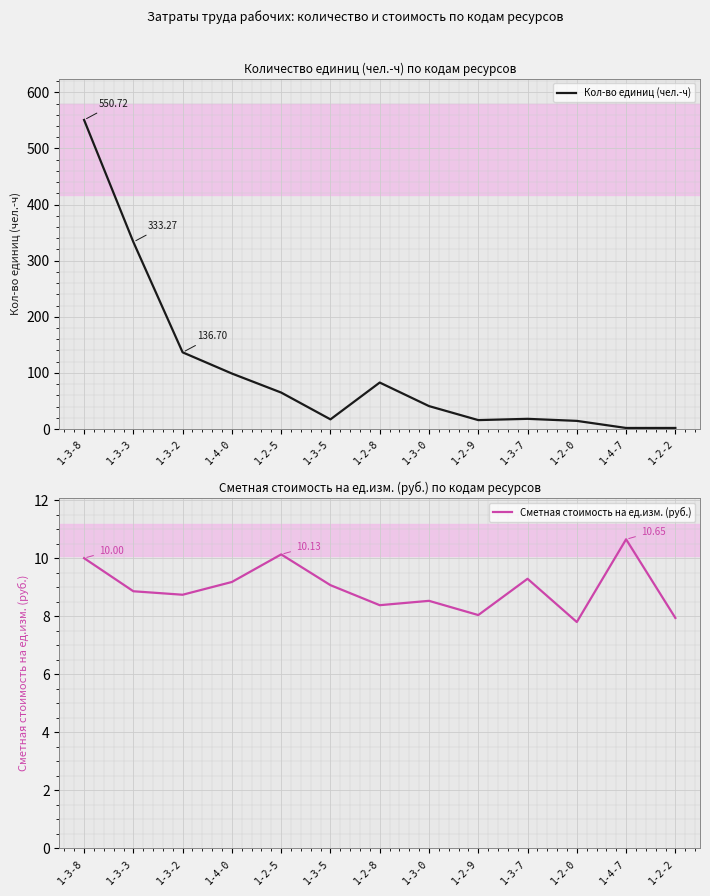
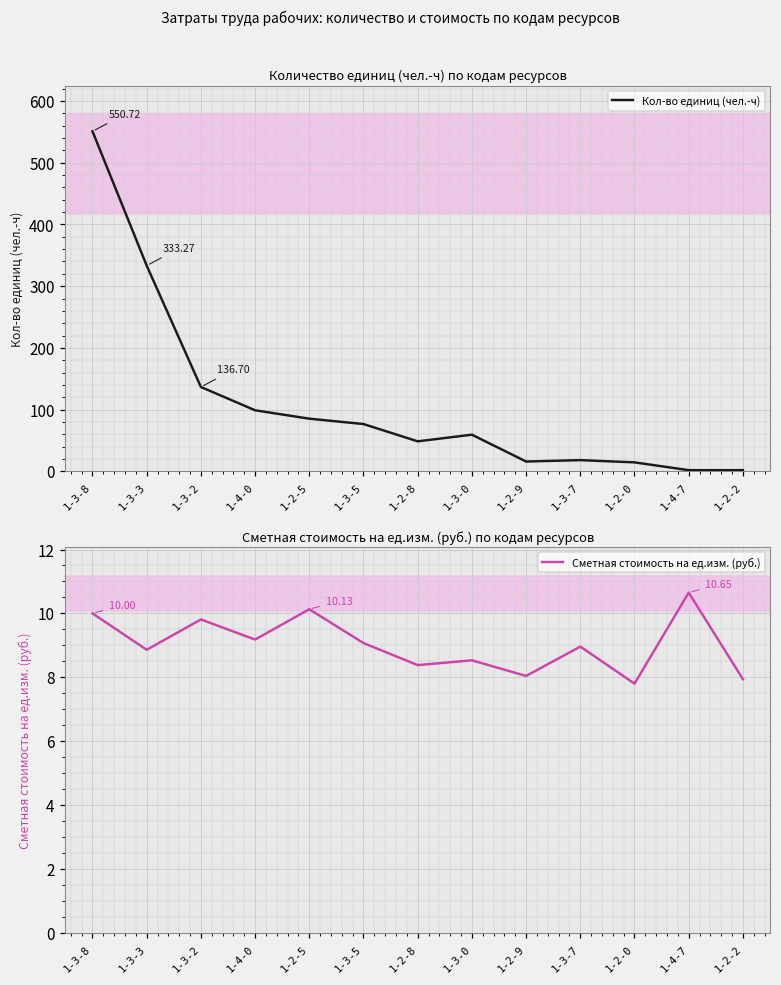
  {
    "Количество единиц (чел.-ч) по кодам ресурсов": {
      "1-4-0": 100,
-     "1-2-5": 70,
-     "1-3-5": 20,
-     "1-2-8": 80,
-     "1-3-0": 40,
+     "1-2-5": 90,
+     "1-3-5": 80,
+     "1-2-8": 50,
+     "1-3-0": 60,
      "1-2-9": 20,
      "1-3-7": 20,
      "1-2-0": 10,
      "1-4-7": 0,
      "1-2-2": 0
    },
    "Сметная стоимость на ед.изм. (руб.) по кодам ресурсов": {
      "1-3-3": 8.9,
-     "1-3-2": 8.7,
+     "1-3-2": 9.8,
      "1-4-0": 9.2,
      "1-3-5": 9.1,
      "1-2-8": 8.4,
      "1-3-0": 8.5,
      "1-2-9": 8.0,
-     "1-3-7": 9.3,
+     "1-3-7": 9.0,
      "1-2-0": 7.8,
      "1-2-2": 7.9
    }
  }
